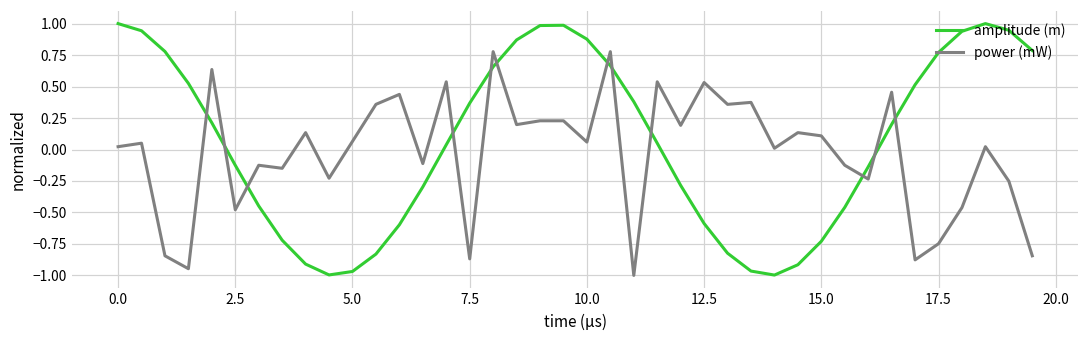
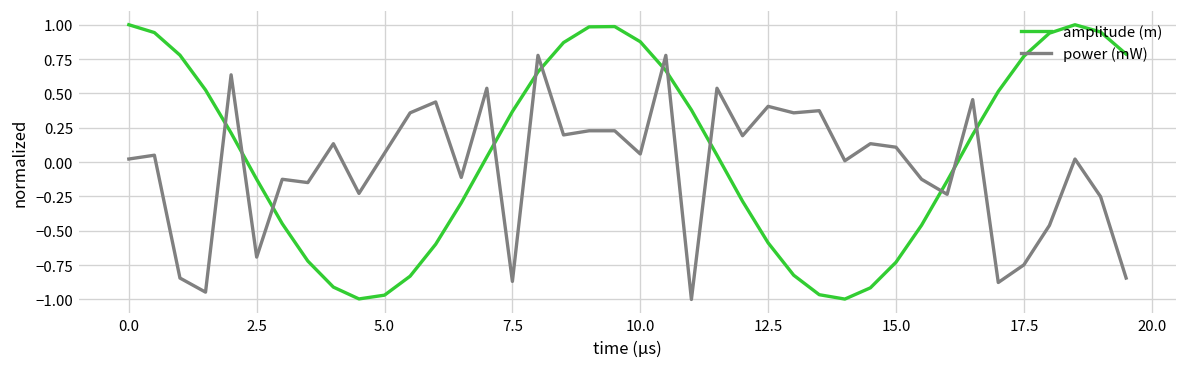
  {
    "amplitude (m)": {
      "0.0": 1.00,
      "2.5": -0.13,
      "5.0": -0.97,
      "7.5": 0.37,
      "10.0": 0.88,
      "12.5": -0.59,
      "15.0": -0.73,
      "17.5": 0.77
    },
    "power (mW)": {
      "0.0": 0.02,
-     "2.5": -0.48,
+     "2.5": -0.69,
      "5.0": 0.06,
      "7.5": -0.87,
      "10.0": 0.06,
-     "12.5": 0.53,
+     "12.5": 0.41,
      "15.0": 0.11,
      "17.5": -0.75
    }
  }
